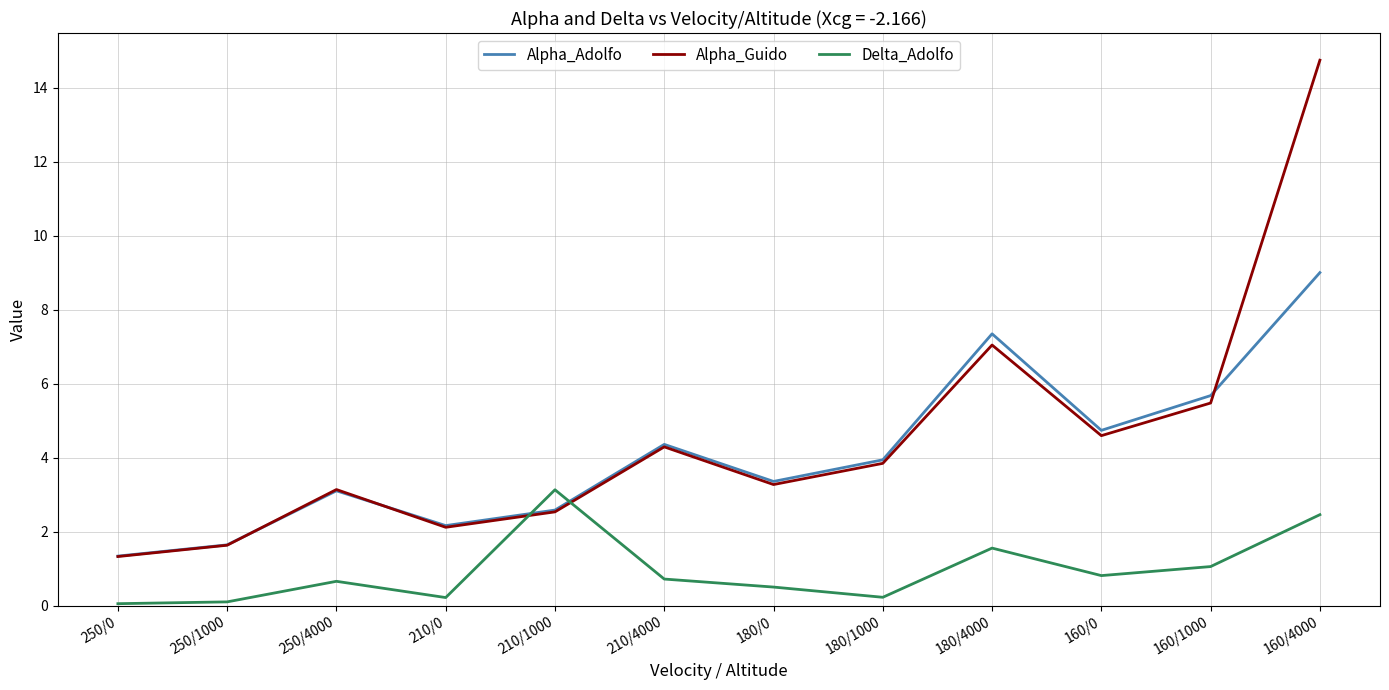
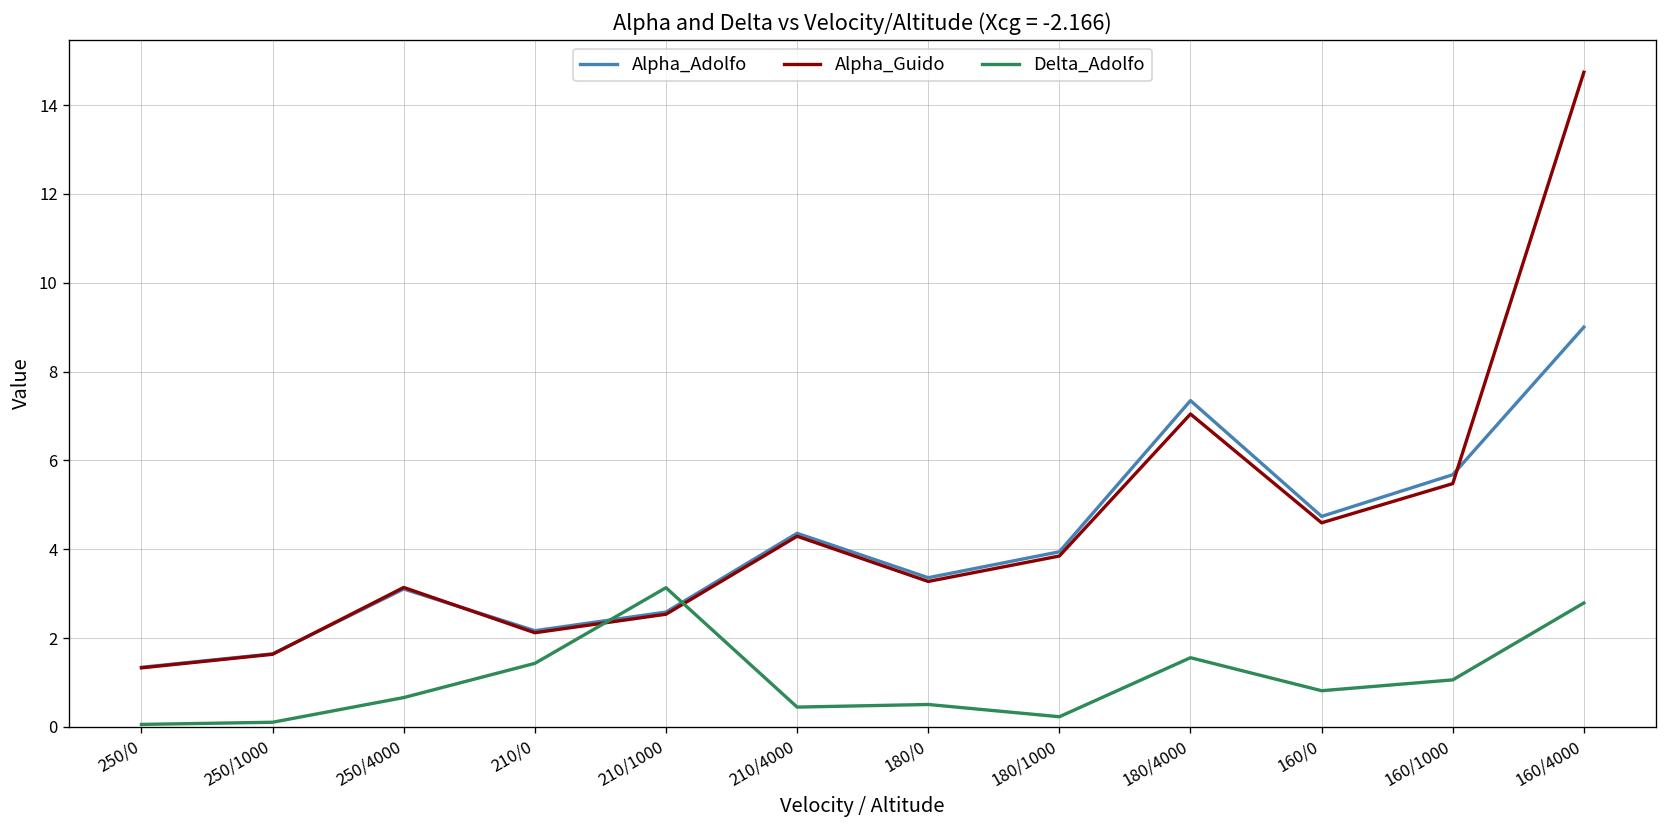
  {
    "Alpha_Adolfo": {
      "180/0": 3.4,
      "180/1000": 3.9,
      "180/4000": 7.3,
      "160/0": 4.7,
      "160/1000": 5.7,
      "160/4000": 9.0
    },
    "Alpha_Guido": {
      "180/0": 3.3,
      "180/1000": 3.8,
      "180/4000": 7.0,
      "160/0": 4.6,
      "160/1000": 5.5,
      "160/4000": 14.7
    },
    "Delta_Adolfo": {
      "250/0": 0.1,
      "250/1000": 0.1,
      "250/4000": 0.7,
-     "210/0": 0.2,
+     "210/0": 1.4,
      "210/1000": 3.1,
-     "210/4000": 0.7,
+     "210/4000": 0.4,
      "180/0": 0.5,
      "180/1000": 0.2,
      "180/4000": 1.6,
      "160/0": 0.8,
      "160/1000": 1.1,
-     "160/4000": 2.5
+     "160/4000": 2.8
    }
  }
